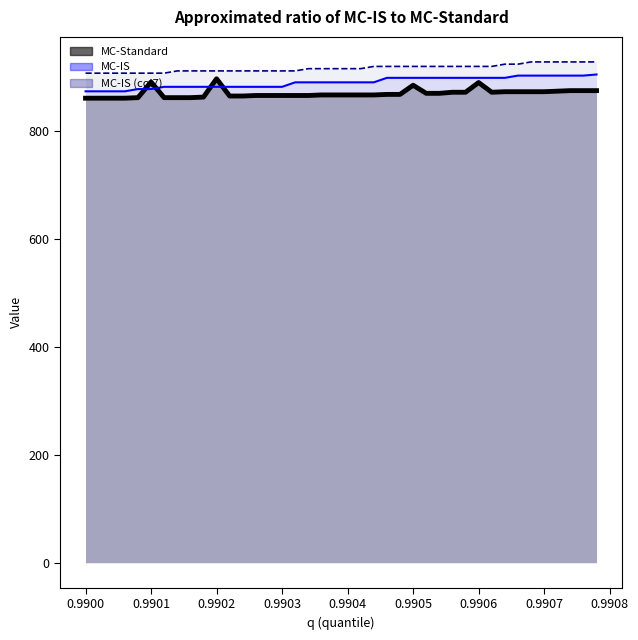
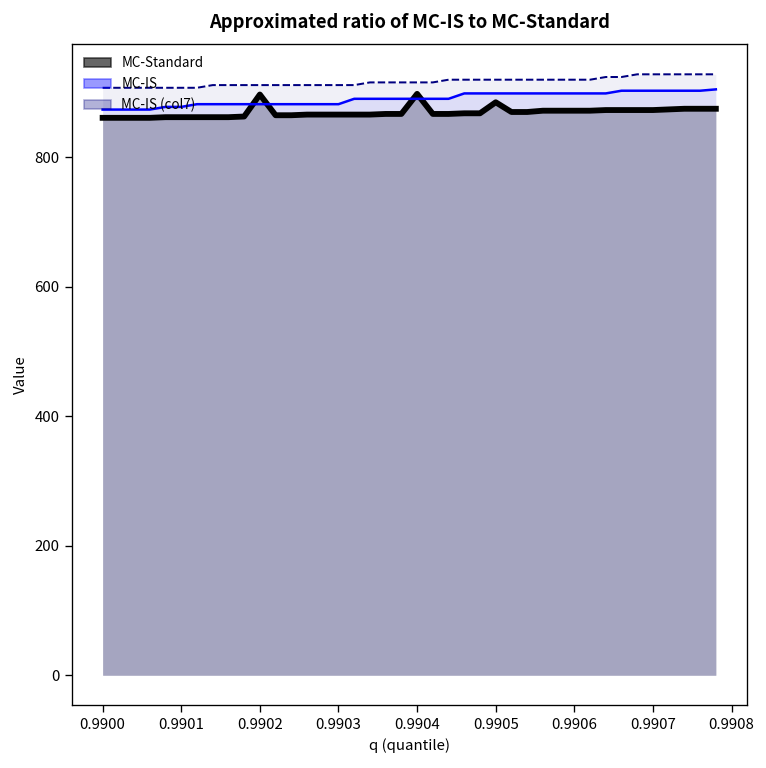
  {
    "MC-Standard": {
      "0.9900": 860,
-     "0.9901": 890,
+     "0.9901": 860,
      "0.9902": 900,
      "0.9903": 870,
-     "0.9904": 870,
+     "0.9904": 900,
      "0.9905": 890,
-     "0.9906": 890,
+     "0.9906": 870,
      "0.9907": 870
    }
  }
